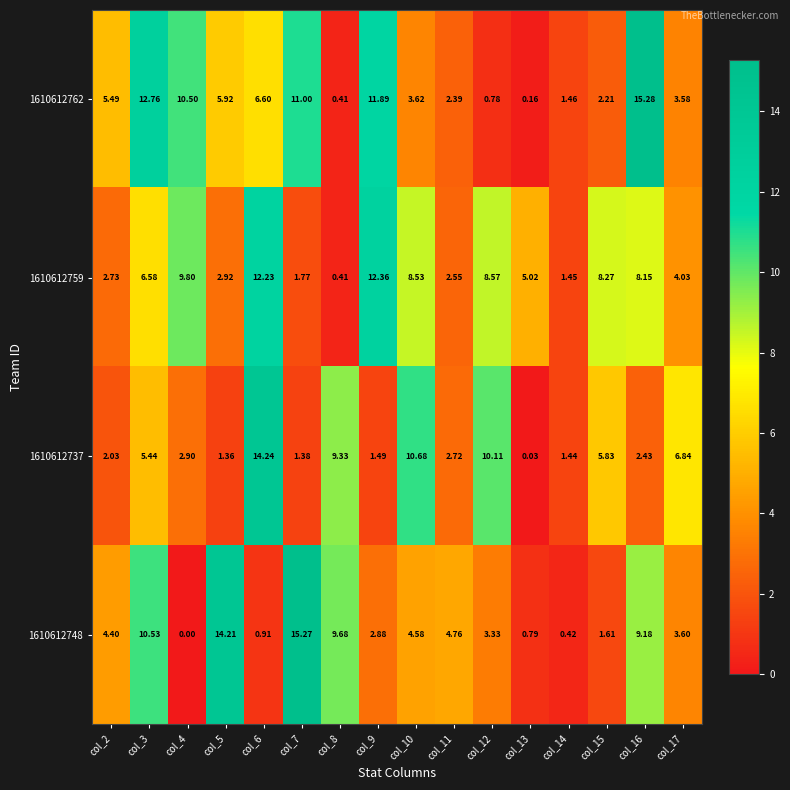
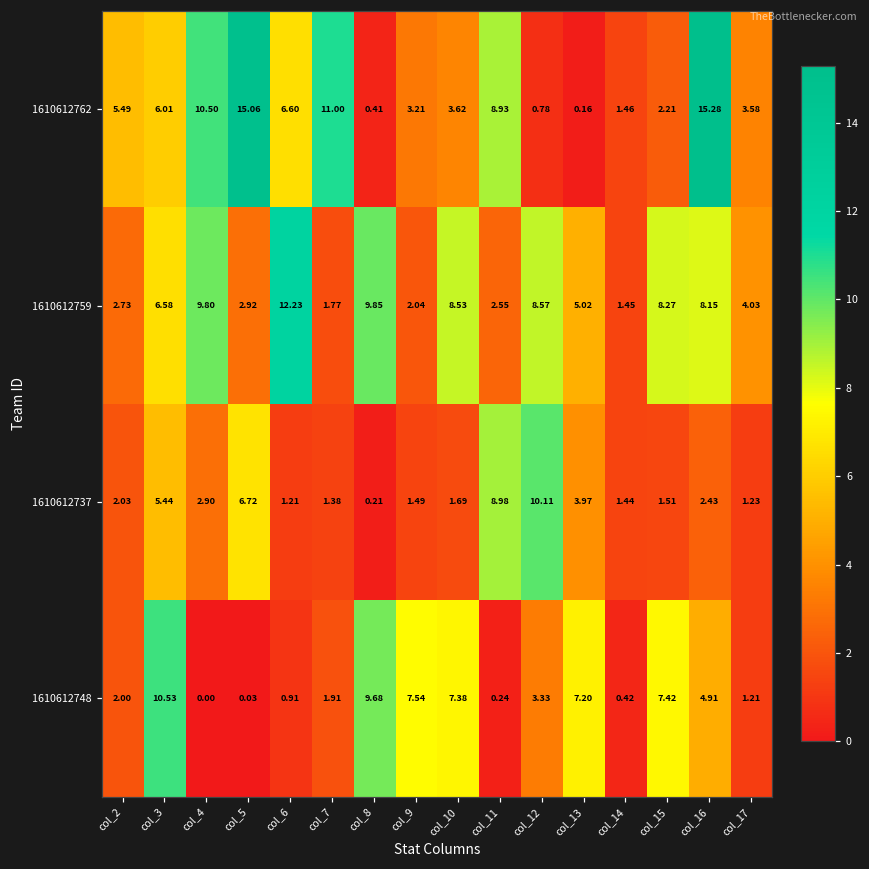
  {
    "1610612762": {
      "col_2": 5.49,
-     "col_3": 12.76,
+     "col_3": 6.01,
      "col_4": 10.50,
-     "col_5": 5.92,
+     "col_5": 15.06,
      "col_6": 6.60,
      "col_7": 11.00,
      "col_8": 0.41,
-     "col_9": 11.89,
+     "col_9": 3.21,
      "col_10": 3.62,
-     "col_11": 2.39,
+     "col_11": 8.93,
      "col_12": 0.78,
      "col_13": 0.16,
      "col_14": 1.46,
      "col_15": 2.21,
      "col_16": 15.28,
      "col_17": 3.58
    },
    "1610612759": {
      "col_2": 2.73,
      "col_3": 6.58,
      "col_4": 9.80,
      "col_5": 2.92,
      "col_6": 12.23,
      "col_7": 1.77,
-     "col_8": 0.41,
-     "col_9": 12.36,
+     "col_8": 9.85,
+     "col_9": 2.04,
      "col_10": 8.53,
      "col_11": 2.55,
      "col_12": 8.57,
      "col_13": 5.02,
      "col_14": 1.45,
      "col_15": 8.27,
      "col_16": 8.15,
      "col_17": 4.03
    },
    "1610612737": {
      "col_2": 2.03,
      "col_3": 5.44,
      "col_4": 2.90,
-     "col_5": 1.36,
-     "col_6": 14.24,
+     "col_5": 6.72,
+     "col_6": 1.21,
      "col_7": 1.38,
-     "col_8": 9.33,
+     "col_8": 0.21,
      "col_9": 1.49,
-     "col_10": 10.68,
-     "col_11": 2.72,
+     "col_10": 1.69,
+     "col_11": 8.98,
      "col_12": 10.11,
-     "col_13": 0.03,
+     "col_13": 3.97,
      "col_14": 1.44,
-     "col_15": 5.83,
+     "col_15": 1.51,
      "col_16": 2.43,
-     "col_17": 6.84
+     "col_17": 1.23
    },
    "1610612748": {
-     "col_2": 4.40,
+     "col_2": 2.00,
      "col_3": 10.53,
      "col_4": 0.00,
-     "col_5": 14.21,
+     "col_5": 0.03,
      "col_6": 0.91,
-     "col_7": 15.27,
+     "col_7": 1.91,
      "col_8": 9.68,
-     "col_9": 2.88,
-     "col_10": 4.58,
-     "col_11": 4.76,
+     "col_9": 7.54,
+     "col_10": 7.38,
+     "col_11": 0.24,
      "col_12": 3.33,
-     "col_13": 0.79,
+     "col_13": 7.20,
      "col_14": 0.42,
-     "col_15": 1.61,
-     "col_16": 9.18,
-     "col_17": 3.60
+     "col_15": 7.42,
+     "col_16": 4.91,
+     "col_17": 1.21
    }
  }
